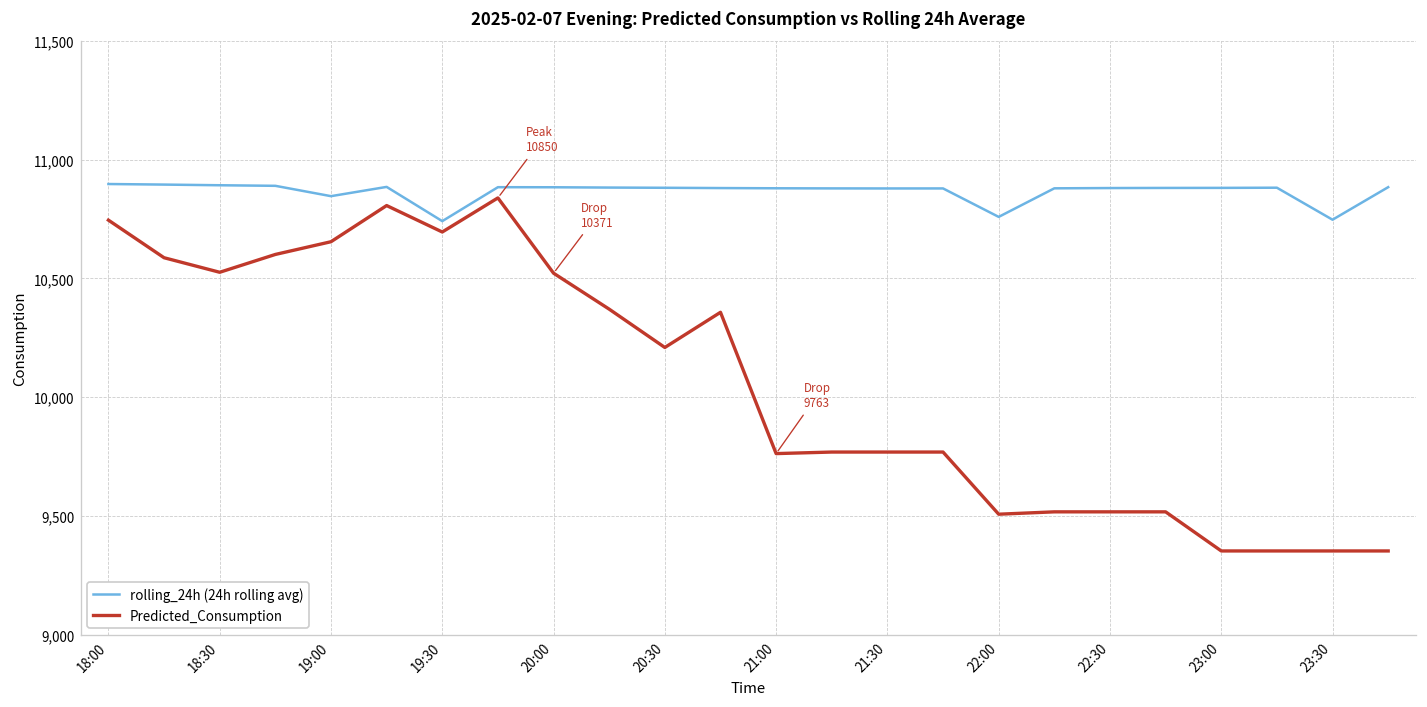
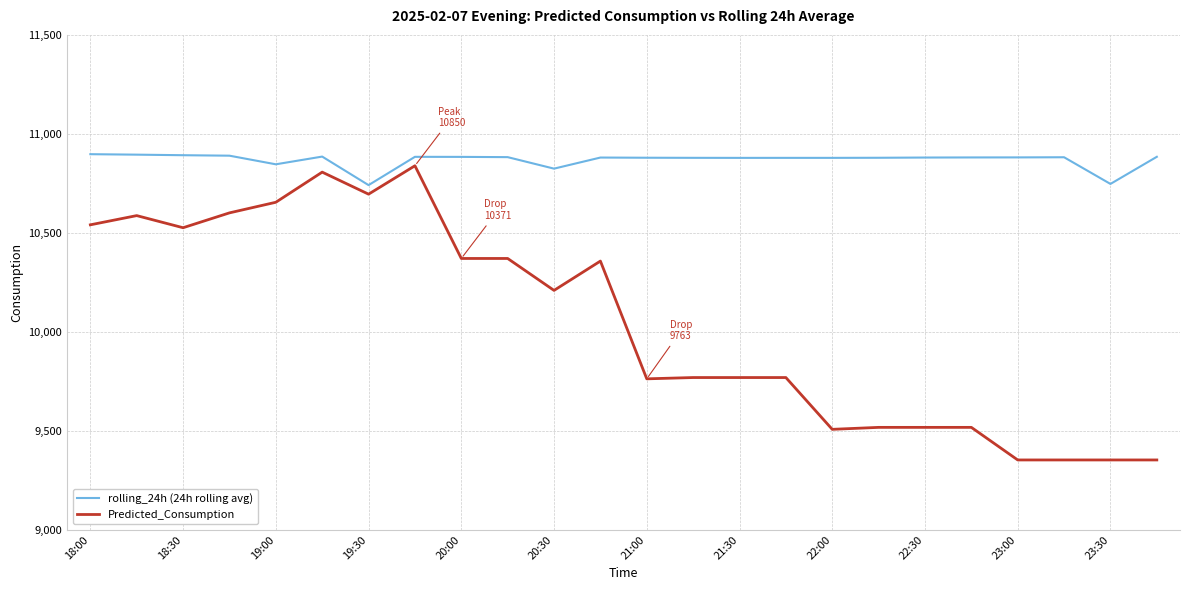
  {
    "rolling_24h (24h rolling avg)": {
      "18:00": "10,900",
      "18:30": "10,890",
      "19:00": "10,850",
      "19:30": "10,740",
-     "20:30": "10,880",
+     "20:30": "10,820",
      "21:00": "10,880",
      "21:30": "10,880",
-     "22:00": "10,760",
+     "22:00": "10,880",
      "22:30": "10,880",
      "23:00": "10,880",
      "23:30": "10,750"
    },
    "Predicted_Consumption": {
-     "18:00": "10,750",
+     "18:00": "10,540",
      "18:30": "10,530",
      "19:00": "10,650",
      "19:30": "10,700",
-     "20:00": "10,520",
+     "20:00": "10,370",
      "20:30": "10,210",
      "21:30": "9,770",
      "22:00": "9,510",
      "22:30": "9,520",
      "23:00": "9,350",
      "23:30": "9,350"
    }
  }
